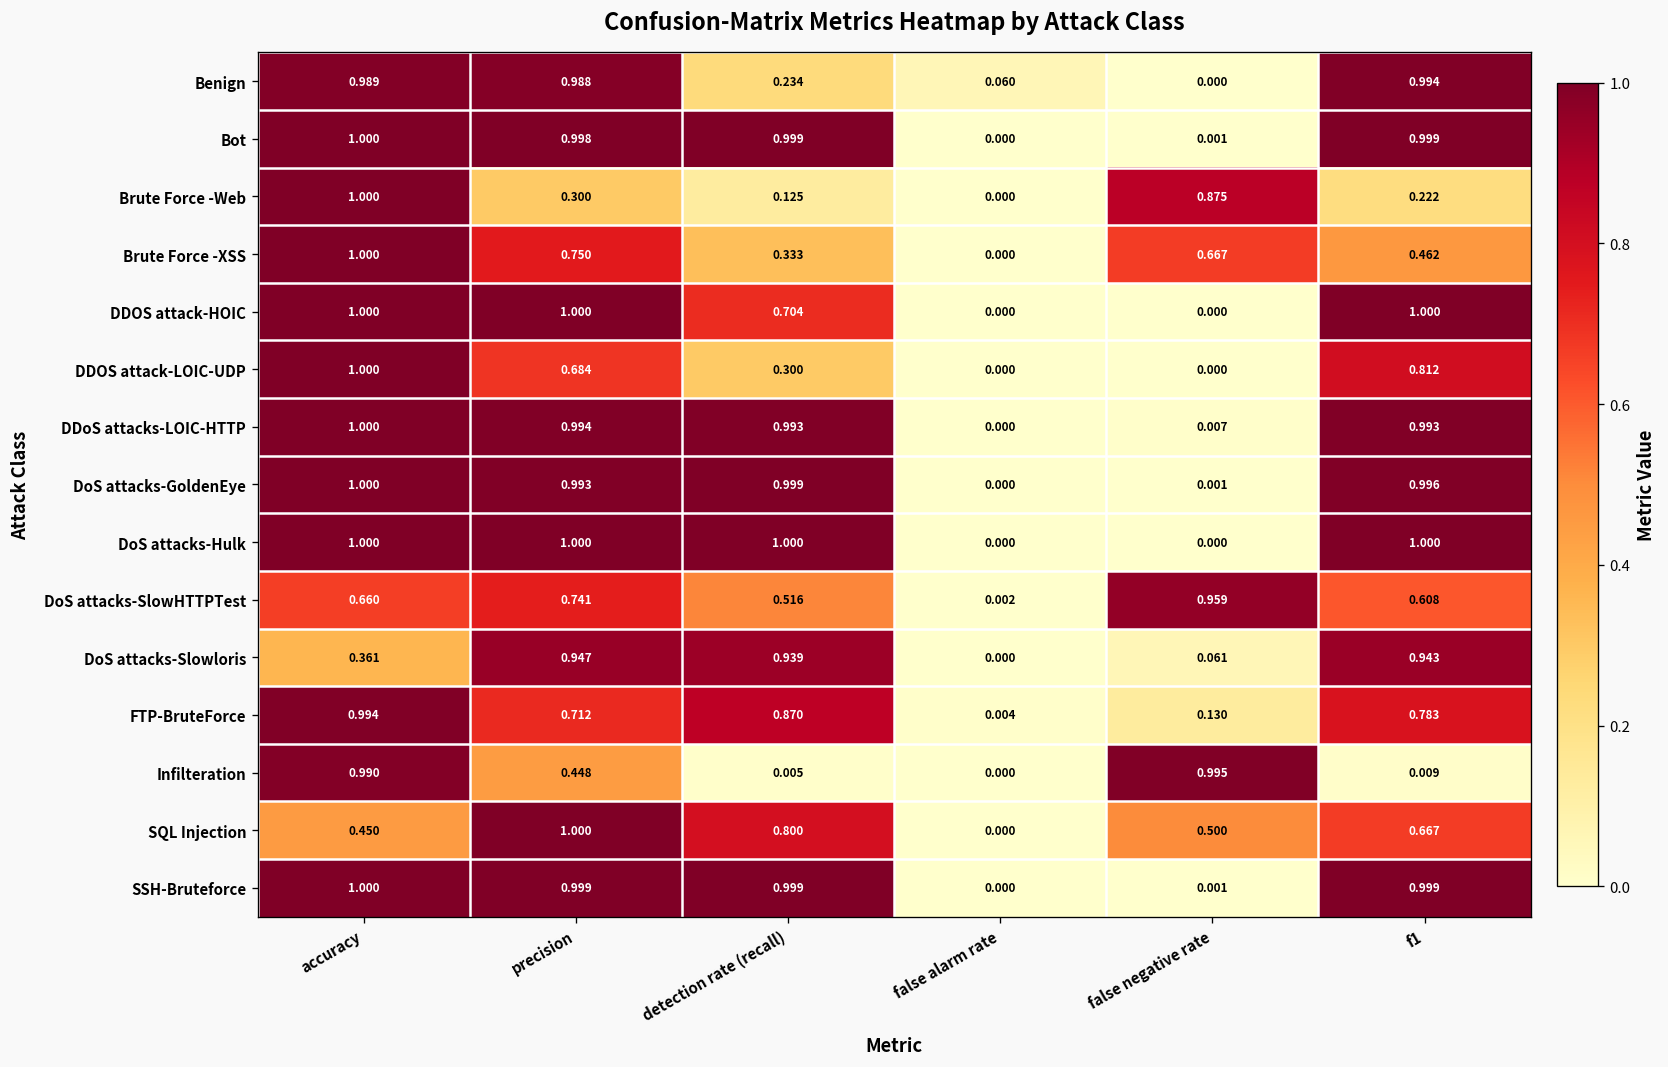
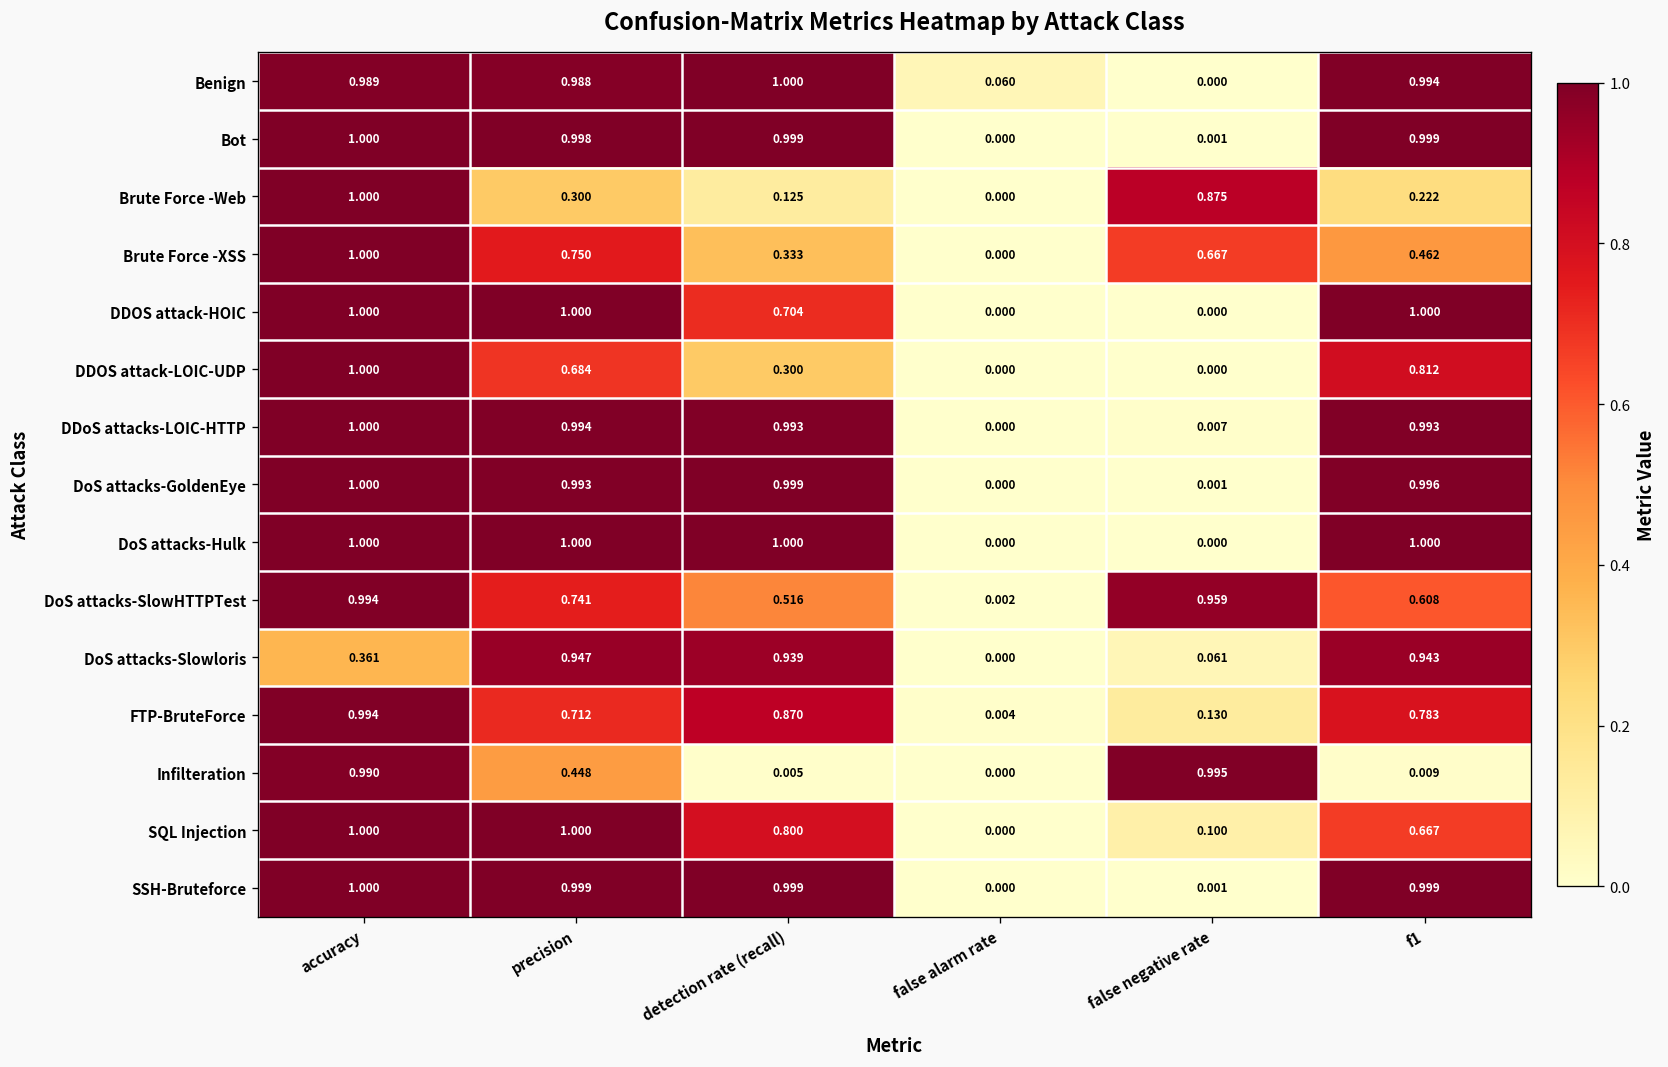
  {
    "Benign": {
      "accuracy": 0.989,
      "precision": 0.988,
-     "detection rate (recall)": 0.234,
+     "detection rate (recall)": 1.000,
      "false alarm rate": 0.060,
      "false negative rate": 0.000,
      "f1": 0.994
    },
    "Bot": {
      "accuracy": 1.000,
      "precision": 0.998,
      "detection rate (recall)": 0.999,
      "false alarm rate": 0.000,
      "false negative rate": 0.001,
      "f1": 0.999
    },
    "Brute Force -Web": {
      "accuracy": 1.000,
      "precision": 0.300,
      "detection rate (recall)": 0.125,
      "false alarm rate": 0.000,
      "false negative rate": 0.875,
      "f1": 0.222
    },
    "Brute Force -XSS": {
      "accuracy": 1.000,
      "precision": 0.750,
      "detection rate (recall)": 0.333,
      "false alarm rate": 0.000,
      "false negative rate": 0.667,
      "f1": 0.462
    },
    "DDOS attack-HOIC": {
      "accuracy": 1.000,
      "precision": 1.000,
      "detection rate (recall)": 0.704,
      "false alarm rate": 0.000,
      "false negative rate": 0.000,
      "f1": 1.000
    },
    "DDOS attack-LOIC-UDP": {
      "accuracy": 1.000,
      "precision": 0.684,
      "detection rate (recall)": 0.300,
      "false alarm rate": 0.000,
      "false negative rate": 0.000,
      "f1": 0.812
    },
    "DDoS attacks-LOIC-HTTP": {
      "accuracy": 1.000,
      "precision": 0.994,
      "detection rate (recall)": 0.993,
      "false alarm rate": 0.000,
      "false negative rate": 0.007,
      "f1": 0.993
    },
    "DoS attacks-GoldenEye": {
      "accuracy": 1.000,
      "precision": 0.993,
      "detection rate (recall)": 0.999,
      "false alarm rate": 0.000,
      "false negative rate": 0.001,
      "f1": 0.996
    },
    "DoS attacks-Hulk": {
      "accuracy": 1.000,
      "precision": 1.000,
      "detection rate (recall)": 1.000,
      "false alarm rate": 0.000,
      "false negative rate": 0.000,
      "f1": 1.000
    },
    "DoS attacks-SlowHTTPTest": {
-     "accuracy": 0.660,
+     "accuracy": 0.994,
      "precision": 0.741,
      "detection rate (recall)": 0.516,
      "false alarm rate": 0.002,
      "false negative rate": 0.959,
      "f1": 0.608
    },
    "DoS attacks-Slowloris": {
      "accuracy": 0.361,
      "precision": 0.947,
      "detection rate (recall)": 0.939,
      "false alarm rate": 0.000,
      "false negative rate": 0.061,
      "f1": 0.943
    },
    "FTP-BruteForce": {
      "accuracy": 0.994,
      "precision": 0.712,
      "detection rate (recall)": 0.870,
      "false alarm rate": 0.004,
      "false negative rate": 0.130,
      "f1": 0.783
    },
    "Infilteration": {
      "accuracy": 0.990,
      "precision": 0.448,
      "detection rate (recall)": 0.005,
      "false alarm rate": 0.000,
      "false negative rate": 0.995,
      "f1": 0.009
    },
    "SQL Injection": {
-     "accuracy": 0.450,
+     "accuracy": 1.000,
      "precision": 1.000,
      "detection rate (recall)": 0.800,
      "false alarm rate": 0.000,
-     "false negative rate": 0.500,
+     "false negative rate": 0.100,
      "f1": 0.667
    },
    "SSH-Bruteforce": {
      "accuracy": 1.000,
      "precision": 0.999,
      "detection rate (recall)": 0.999,
      "false alarm rate": 0.000,
      "false negative rate": 0.001,
      "f1": 0.999
    }
  }
